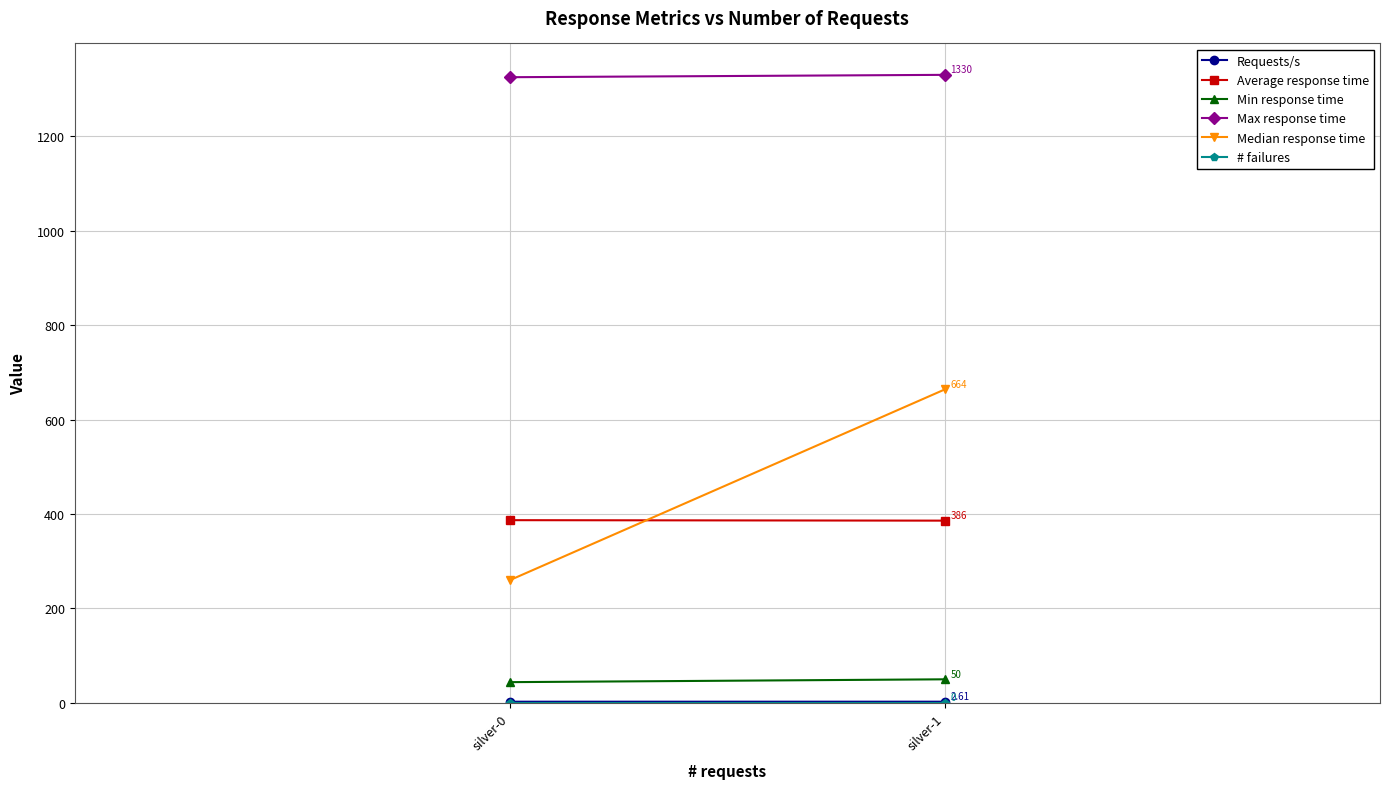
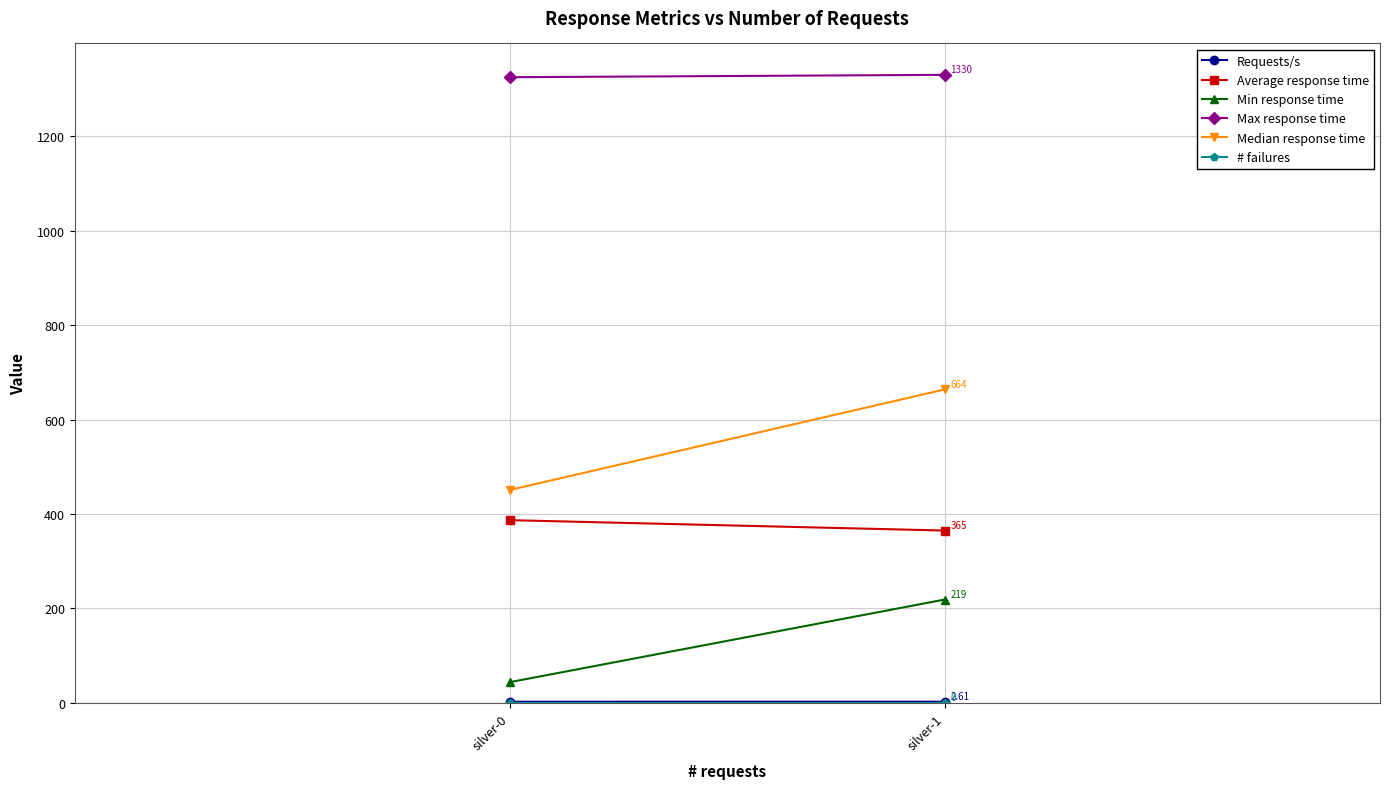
  {
    "Average response time": {
-     "silver-1": 386
+     "silver-1": 365
    },
    "Min response time": {
-     "silver-1": 50
+     "silver-1": 219
    },
    "Max response time": {
      "silver-1": 1330
    },
    "Median response time": {
-     "silver-0": 260
+     "silver-0": 450
    }
  }
